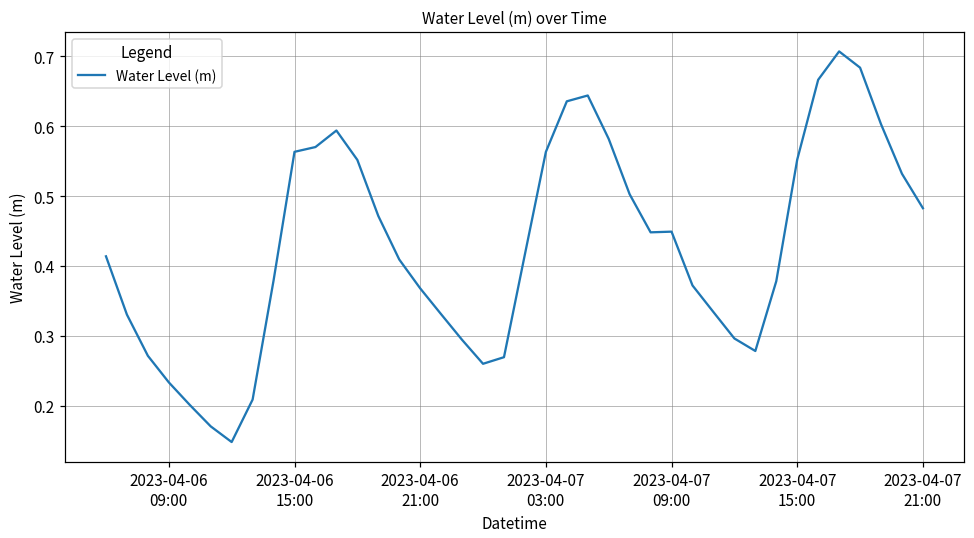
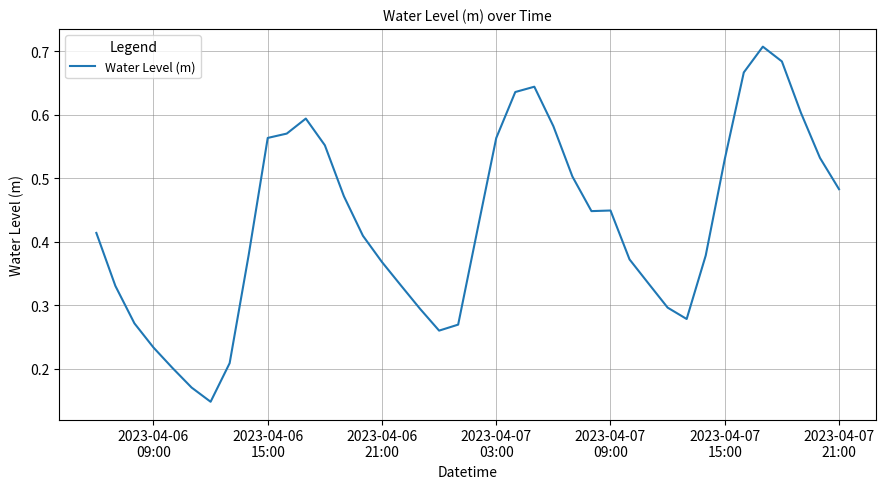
  {
    "2023-04-06 09:00": 0.23,
    "2023-04-06 15:00": 0.56,
    "2023-04-06 21:00": 0.37,
    "2023-04-07 03:00": 0.56,
    "2023-04-07 09:00": 0.45,
-   "2023-04-07 15:00": 0.55,
+   "2023-04-07 15:00": 0.53,
    "2023-04-07 21:00": 0.48
  }
